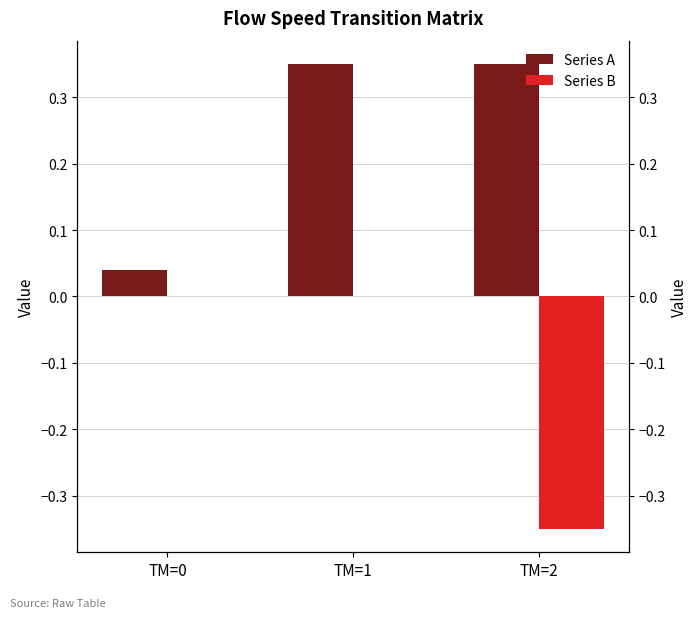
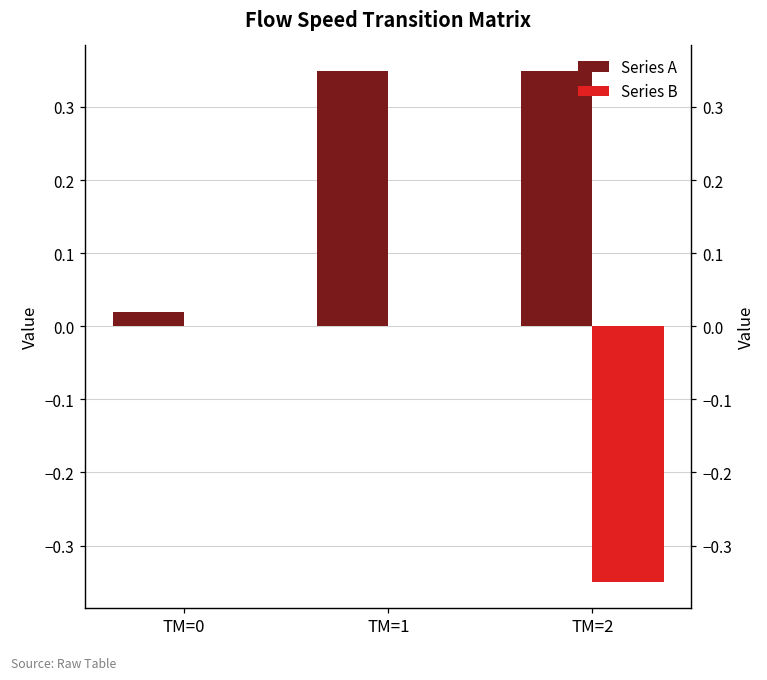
  {
    "Series A": {
-     "TM=0": 0.04,
+     "TM=0": 0.02,
      "TM=1": 0.35,
      "TM=2": 0.35
    },
    "Series B": {
      "TM=0": 0.00,
      "TM=1": 0.00,
      "TM=2": -0.35
    }
  }
